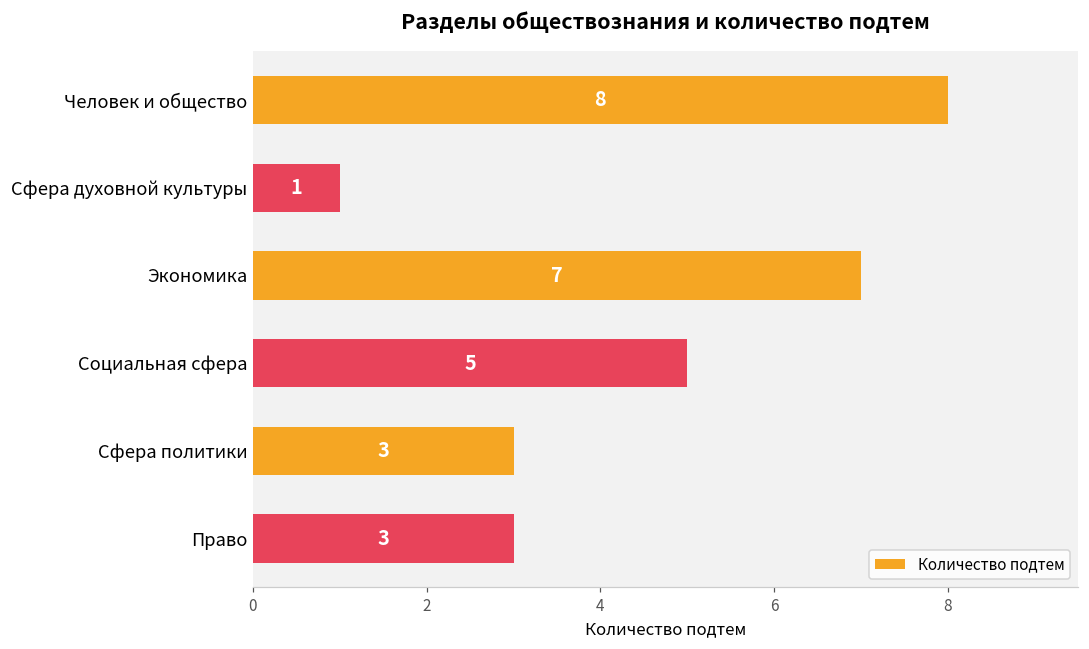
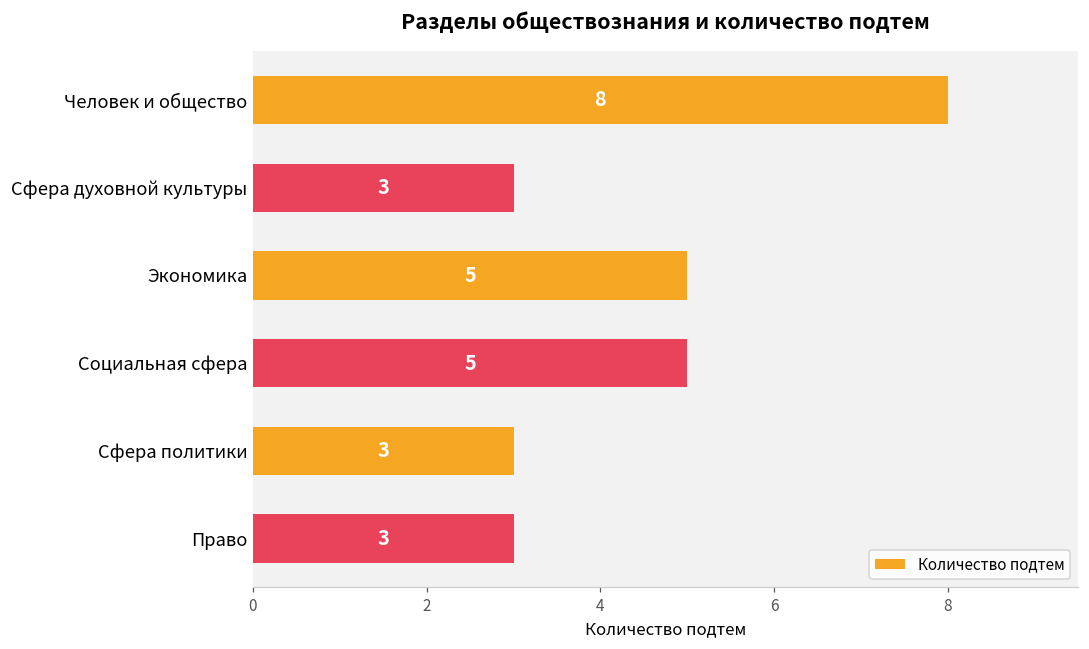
  {
    "Человек и общество": 8,
-   "Сфера духовной культуры": 1,
-   "Экономика": 7,
+   "Сфера духовной культуры": 3,
+   "Экономика": 5,
    "Социальная сфера": 5,
    "Сфера политики": 3,
    "Право": 3
  }
